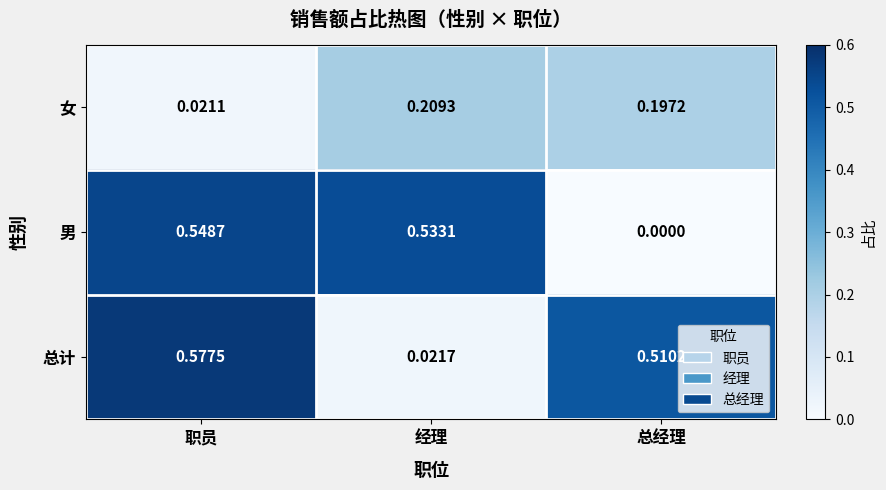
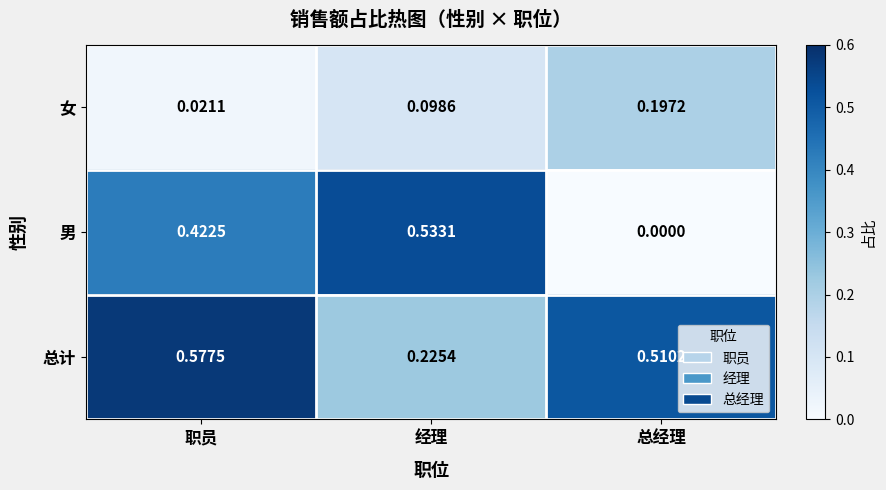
  {
    "女": {
      "职员": 0.0211,
-     "经理": 0.2093,
+     "经理": 0.0986,
      "总经理": 0.1972
    },
    "男": {
-     "职员": 0.5487,
+     "职员": 0.4225,
      "经理": 0.5331,
      "总经理": 0.0000
    },
    "总计": {
      "职员": 0.5775,
-     "经理": 0.0217
+     "经理": 0.2254
    }
  }
